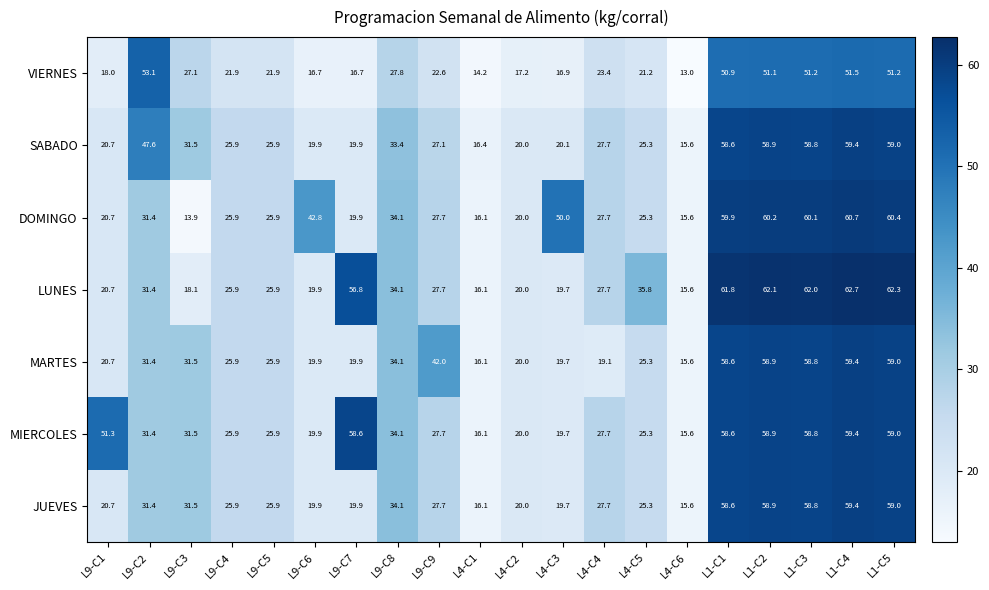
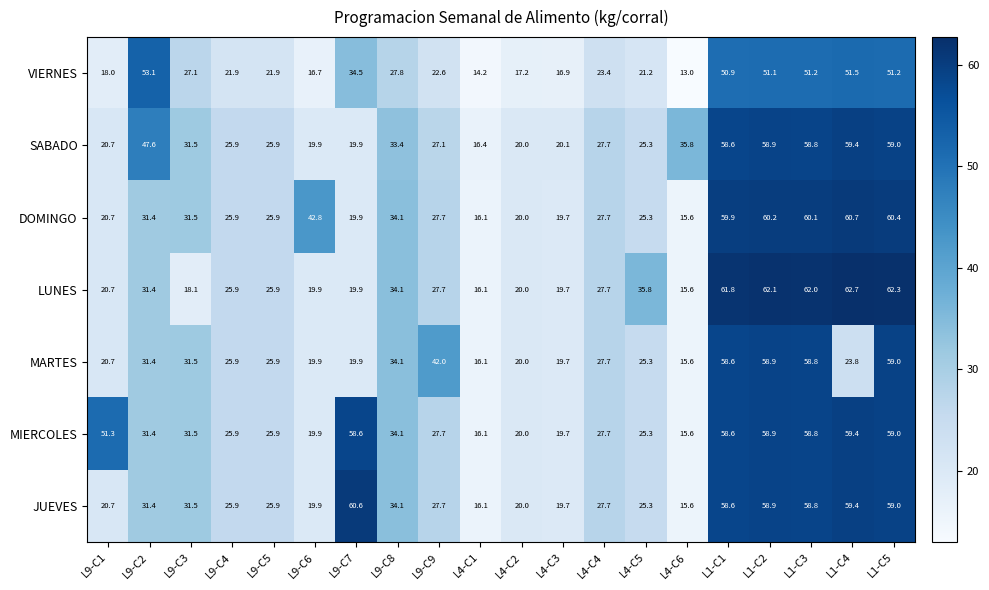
  {
    "VIERNES": {
      "L9-C1": 18.0,
      "L9-C2": 53.1,
      "L9-C3": 27.1,
      "L9-C4": 21.9,
      "L9-C5": 21.9,
      "L9-C6": 16.7,
-     "L9-C7": 16.7,
+     "L9-C7": 34.5,
      "L9-C8": 27.8,
      "L9-C9": 22.6,
      "L4-C1": 14.2,
      "L4-C2": 17.2,
      "L4-C3": 16.9,
      "L4-C4": 23.4,
      "L4-C5": 21.2,
      "L4-C6": 13.0,
      "L1-C1": 50.9,
      "L1-C2": 51.1,
      "L1-C3": 51.2,
      "L1-C4": 51.5,
      "L1-C5": 51.2
    },
    "SABADO": {
      "L9-C1": 20.7,
      "L9-C2": 47.6,
      "L9-C3": 31.5,
      "L9-C4": 25.9,
      "L9-C5": 25.9,
      "L9-C6": 19.9,
      "L9-C7": 19.9,
      "L9-C8": 33.4,
      "L9-C9": 27.1,
      "L4-C1": 16.4,
      "L4-C2": 20.0,
      "L4-C3": 20.1,
      "L4-C4": 27.7,
      "L4-C5": 25.3,
-     "L4-C6": 15.6,
+     "L4-C6": 35.8,
      "L1-C1": 58.6,
      "L1-C2": 58.9,
      "L1-C3": 58.8,
      "L1-C4": 59.4,
      "L1-C5": 59.0
    },
    "DOMINGO": {
      "L9-C1": 20.7,
      "L9-C2": 31.4,
-     "L9-C3": 13.9,
+     "L9-C3": 31.5,
      "L9-C4": 25.9,
      "L9-C5": 25.9,
      "L9-C6": 42.8,
      "L9-C7": 19.9,
      "L9-C8": 34.1,
      "L9-C9": 27.7,
      "L4-C1": 16.1,
      "L4-C2": 20.0,
-     "L4-C3": 50.0,
+     "L4-C3": 19.7,
      "L4-C4": 27.7,
      "L4-C5": 25.3,
      "L4-C6": 15.6,
      "L1-C1": 59.9,
      "L1-C2": 60.2,
      "L1-C3": 60.1,
      "L1-C4": 60.7,
      "L1-C5": 60.4
    },
    "LUNES": {
      "L9-C1": 20.7,
      "L9-C2": 31.4,
      "L9-C3": 18.1,
      "L9-C4": 25.9,
      "L9-C5": 25.9,
      "L9-C6": 19.9,
-     "L9-C7": 56.8,
+     "L9-C7": 19.9,
      "L9-C8": 34.1,
      "L9-C9": 27.7,
      "L4-C1": 16.1,
      "L4-C2": 20.0,
      "L4-C3": 19.7,
      "L4-C4": 27.7,
      "L4-C5": 35.8,
      "L4-C6": 15.6,
      "L1-C1": 61.8,
      "L1-C2": 62.1,
      "L1-C3": 62.0,
      "L1-C4": 62.7,
      "L1-C5": 62.3
    },
    "MARTES": {
      "L9-C1": 20.7,
      "L9-C2": 31.4,
      "L9-C3": 31.5,
      "L9-C4": 25.9,
      "L9-C5": 25.9,
      "L9-C6": 19.9,
      "L9-C7": 19.9,
      "L9-C8": 34.1,
      "L9-C9": 42.0,
      "L4-C1": 16.1,
      "L4-C2": 20.0,
      "L4-C3": 19.7,
-     "L4-C4": 19.1,
+     "L4-C4": 27.7,
      "L4-C5": 25.3,
      "L4-C6": 15.6,
      "L1-C1": 58.6,
      "L1-C2": 58.9,
      "L1-C3": 58.8,
-     "L1-C4": 59.4,
+     "L1-C4": 23.8,
      "L1-C5": 59.0
    },
    "MIERCOLES": {
      "L9-C1": 51.3,
      "L9-C2": 31.4,
      "L9-C3": 31.5,
      "L9-C4": 25.9,
      "L9-C5": 25.9,
      "L9-C6": 19.9,
      "L9-C7": 58.6,
      "L9-C8": 34.1,
      "L9-C9": 27.7,
      "L4-C1": 16.1,
      "L4-C2": 20.0,
      "L4-C3": 19.7,
      "L4-C4": 27.7,
      "L4-C5": 25.3,
      "L4-C6": 15.6,
      "L1-C1": 58.6,
      "L1-C2": 58.9,
      "L1-C3": 58.8,
      "L1-C4": 59.4,
      "L1-C5": 59.0
    },
    "JUEVES": {
      "L9-C1": 20.7,
      "L9-C2": 31.4,
      "L9-C3": 31.5,
      "L9-C4": 25.9,
      "L9-C5": 25.9,
      "L9-C6": 19.9,
-     "L9-C7": 19.9,
+     "L9-C7": 60.6,
      "L9-C8": 34.1,
      "L9-C9": 27.7,
      "L4-C1": 16.1,
      "L4-C2": 20.0,
      "L4-C3": 19.7,
      "L4-C4": 27.7,
      "L4-C5": 25.3,
      "L4-C6": 15.6,
      "L1-C1": 58.6,
      "L1-C2": 58.9,
      "L1-C3": 58.8,
      "L1-C4": 59.4,
      "L1-C5": 59.0
    }
  }
